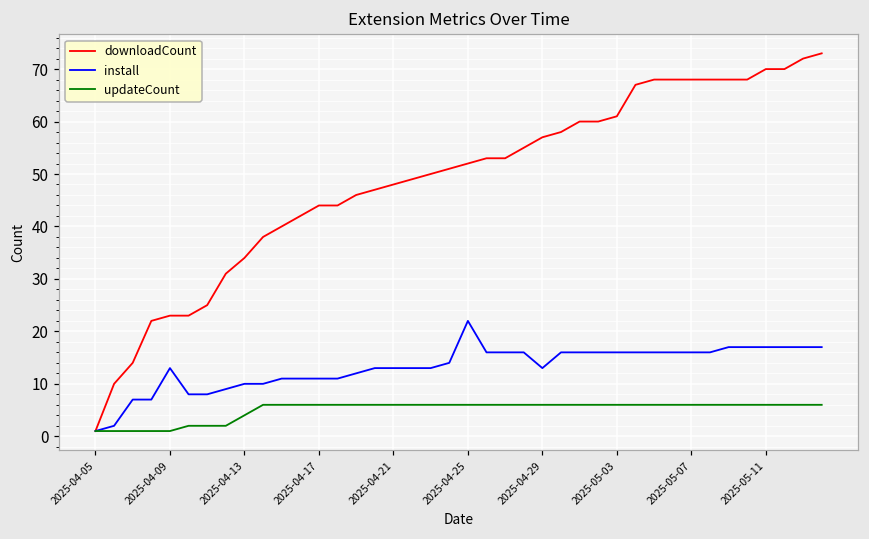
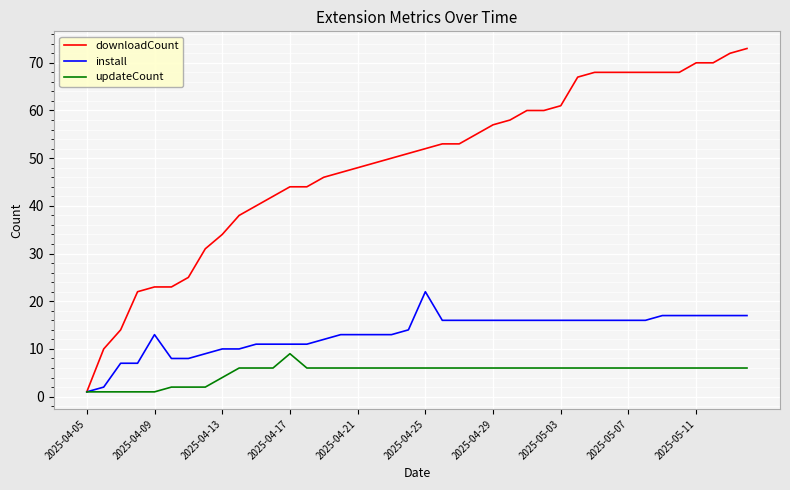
  {
    "downloadCount": {
      "2025-04-09": 23,
      "2025-04-13": 34,
      "2025-04-17": 44,
      "2025-04-21": 48,
      "2025-04-25": 52,
      "2025-04-29": 57,
      "2025-05-03": 61,
      "2025-05-07": 68,
      "2025-05-11": 70
    },
    "install": {
      "2025-04-09": 13,
      "2025-04-13": 10,
      "2025-04-17": 11,
      "2025-04-21": 13,
      "2025-04-25": 22,
-     "2025-04-29": 13,
+     "2025-04-29": 16,
      "2025-05-03": 16,
      "2025-05-07": 16,
      "2025-05-11": 17
    },
    "updateCount": {
      "2025-04-09": 1,
      "2025-04-13": 4,
-     "2025-04-17": 6,
+     "2025-04-17": 9,
      "2025-04-21": 6,
      "2025-04-25": 6,
      "2025-04-29": 6,
      "2025-05-03": 6,
      "2025-05-07": 6,
      "2025-05-11": 6
    }
  }
